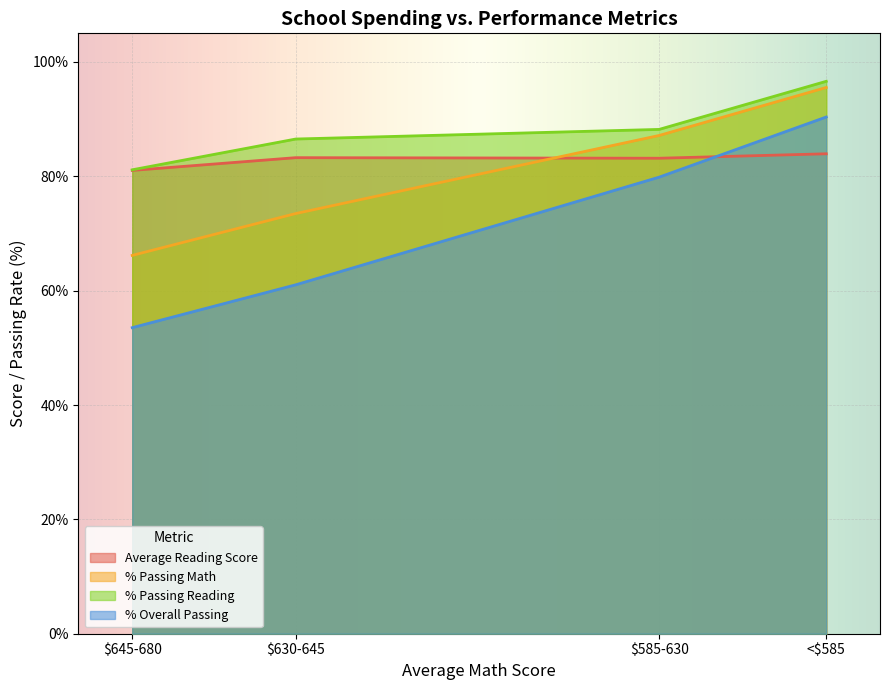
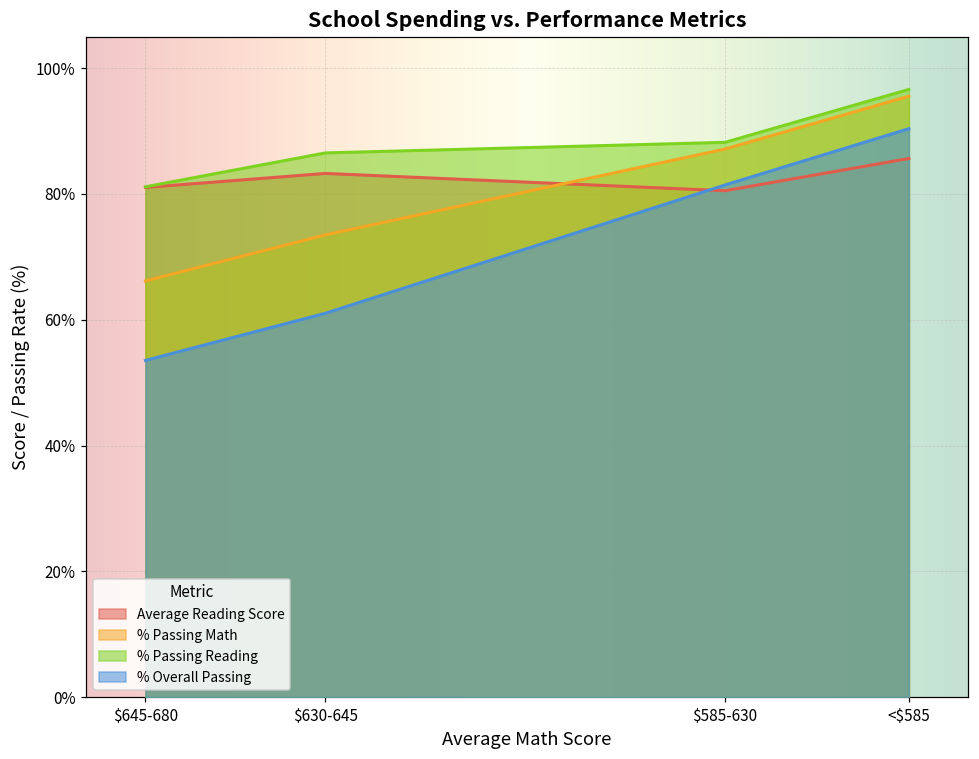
  {
    "Average Reading Score": {
      "$630-645": "83%",
-     "$585-630": "83%",
-     "<$585": "84%"
+     "$585-630": "81%",
+     "<$585": "86%"
    },
    "% Passing Math": {
      "$645-680": "66%",
      "$630-645": "73%",
      "$585-630": "87%",
      "<$585": "96%"
    },
    "% Passing Reading": {
      "$630-645": "87%",
      "$585-630": "88%",
      "<$585": "97%"
    },
    "% Overall Passing": {
      "$645-680": "54%",
      "$630-645": "61%",
-     "$585-630": "80%",
+     "$585-630": "81%",
      "<$585": "90%"
    }
  }
